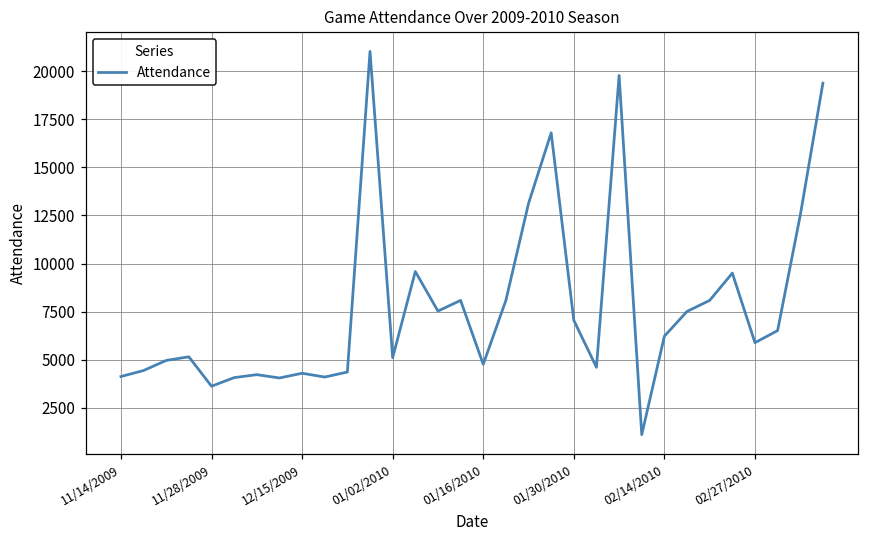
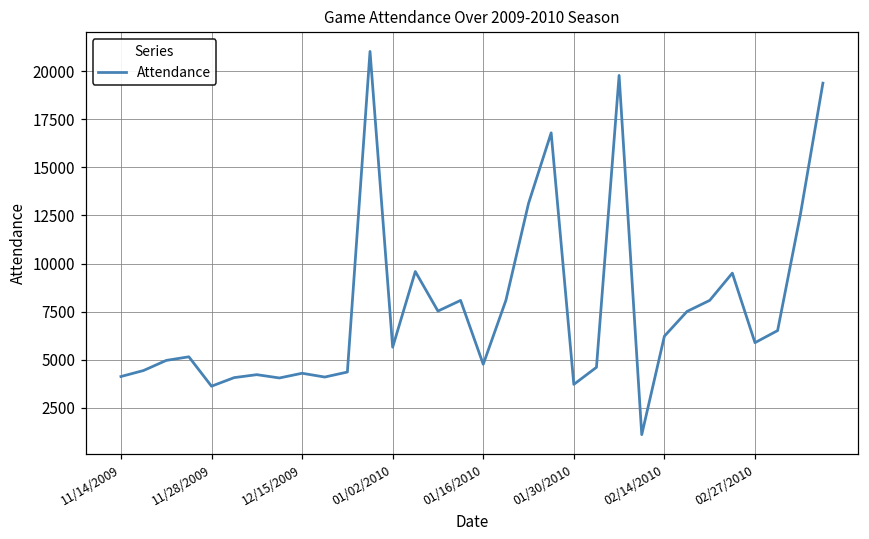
  {
    "11/14/2009": 4100,
    "11/28/2009": 3600,
    "12/15/2009": 4300,
-   "01/02/2010": 5100,
+   "01/02/2010": 5700,
    "01/16/2010": 4800,
-   "01/30/2010": 7000,
+   "01/30/2010": 3700,
    "02/14/2010": 6200,
    "02/27/2010": 5900
  }
